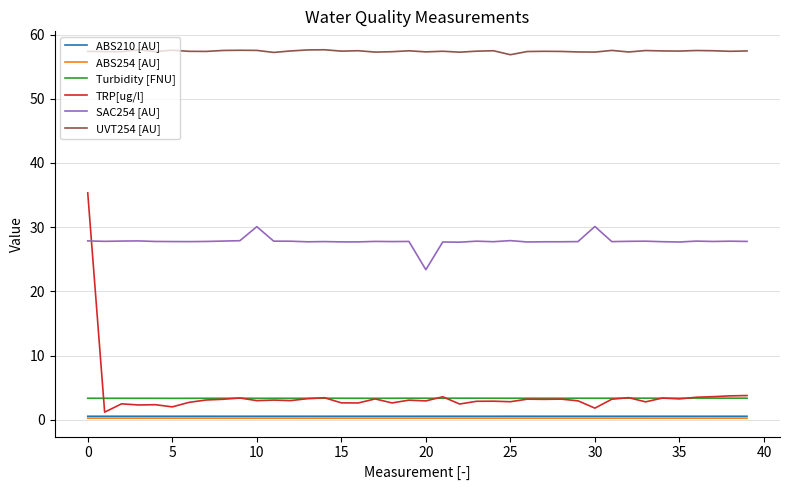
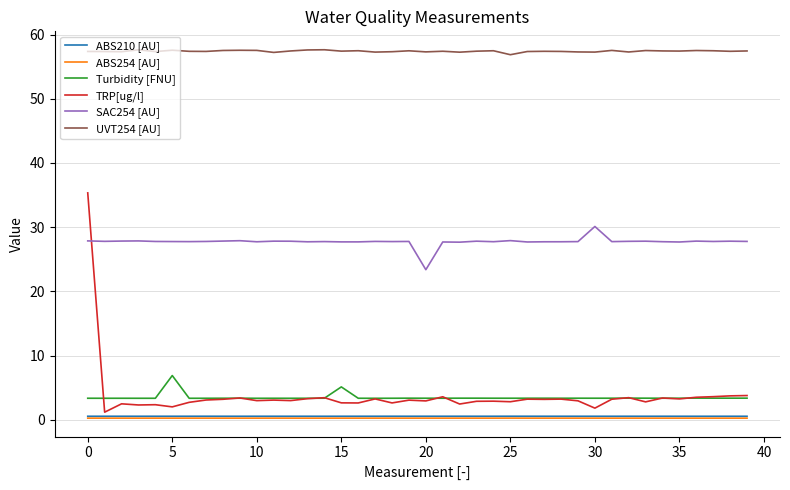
  {
    "Turbidity [FNU]": {
      "0": 3,
-     "5": 3,
-     "15": 3,
+     "5": 7,
+     "15": 5,
      "20": 3,
      "25": 3,
      "30": 3
    },
    "TRP[ug/l]": {
      "0": 35,
      "5": 2,
      "15": 3,
      "20": 3,
      "25": 3,
      "30": 2
    },
    "SAC254 [AU]": {
      "0": 28,
      "5": 28,
-     "10": 30,
+     "10": 28,
      "15": 28,
      "20": 23,
      "25": 28,
      "30": 30,
      "35": 28
    },
    "UVT254 [AU]": {
      "10": 58,
      "15": 57,
      "20": 57,
      "25": 57,
      "30": 57,
      "35": 57
    }
  }
